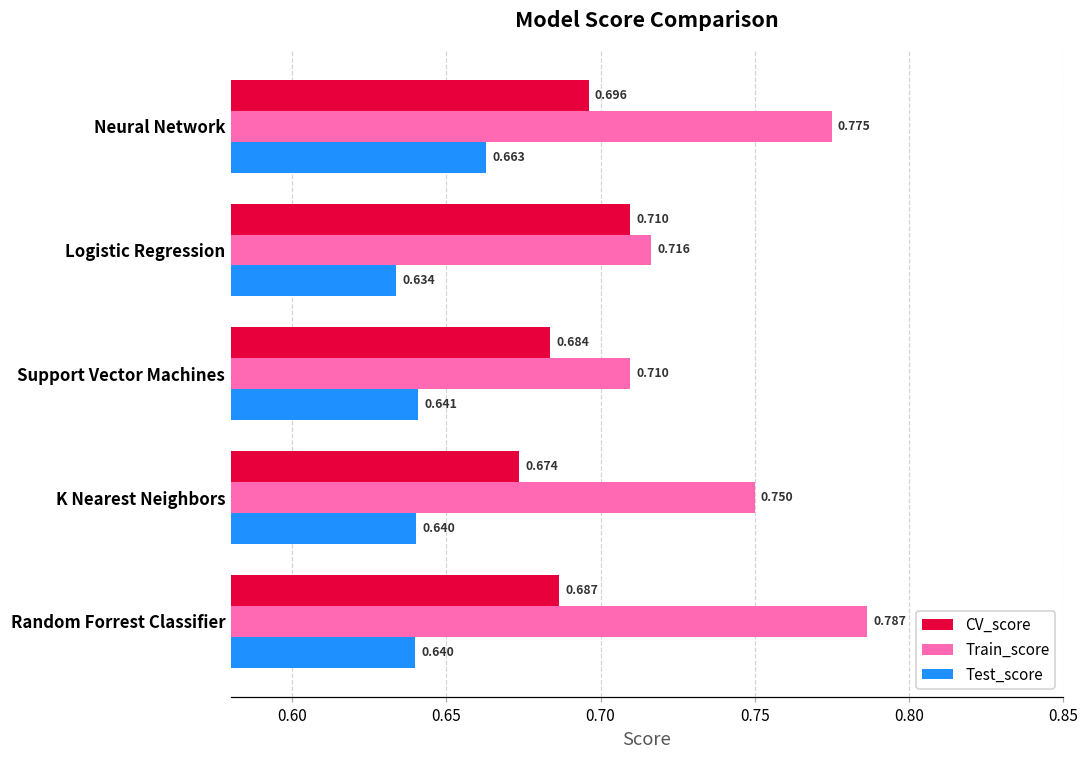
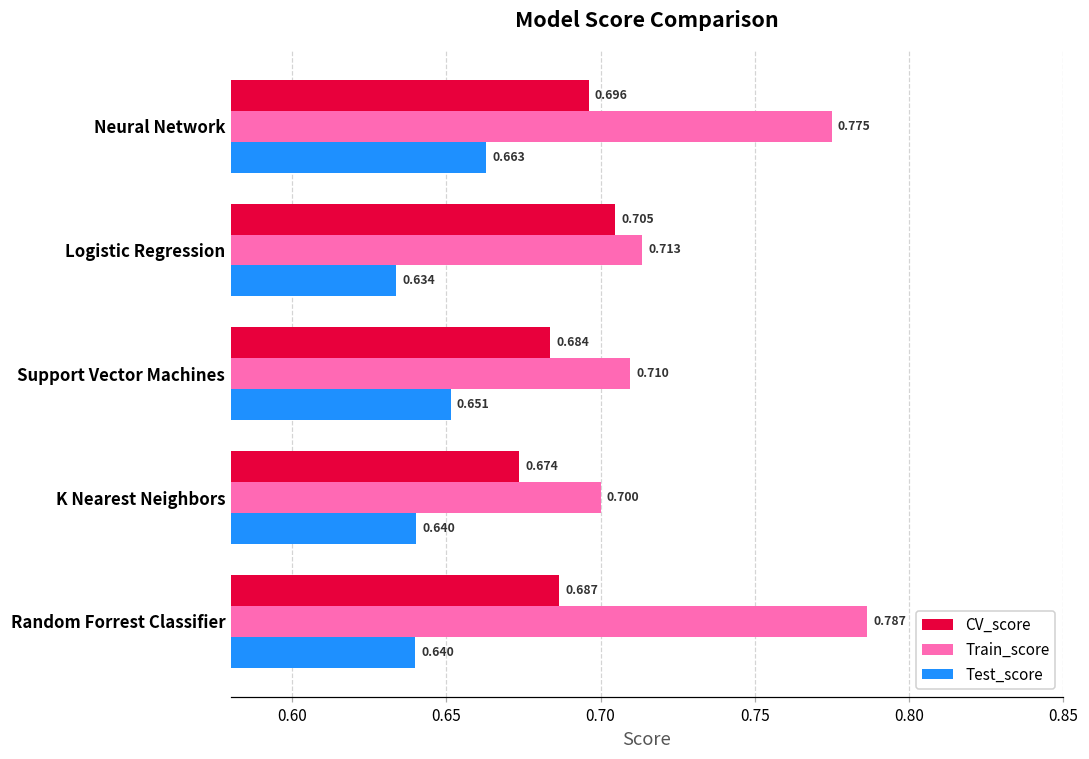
  {
    "CV_score": {
      "Neural Network": 0.696,
-     "Logistic Regression": 0.710,
+     "Logistic Regression": 0.705,
      "Support Vector Machines": 0.684,
      "K Nearest Neighbors": 0.674,
      "Random Forrest Classifier": 0.687
    },
    "Train_score": {
      "Neural Network": 0.775,
-     "Logistic Regression": 0.716,
+     "Logistic Regression": 0.713,
      "Support Vector Machines": 0.710,
-     "K Nearest Neighbors": 0.750,
+     "K Nearest Neighbors": 0.700,
      "Random Forrest Classifier": 0.787
    },
    "Test_score": {
      "Neural Network": 0.663,
      "Logistic Regression": 0.634,
-     "Support Vector Machines": 0.641,
+     "Support Vector Machines": 0.651,
      "K Nearest Neighbors": 0.640,
      "Random Forrest Classifier": 0.640
    }
  }
